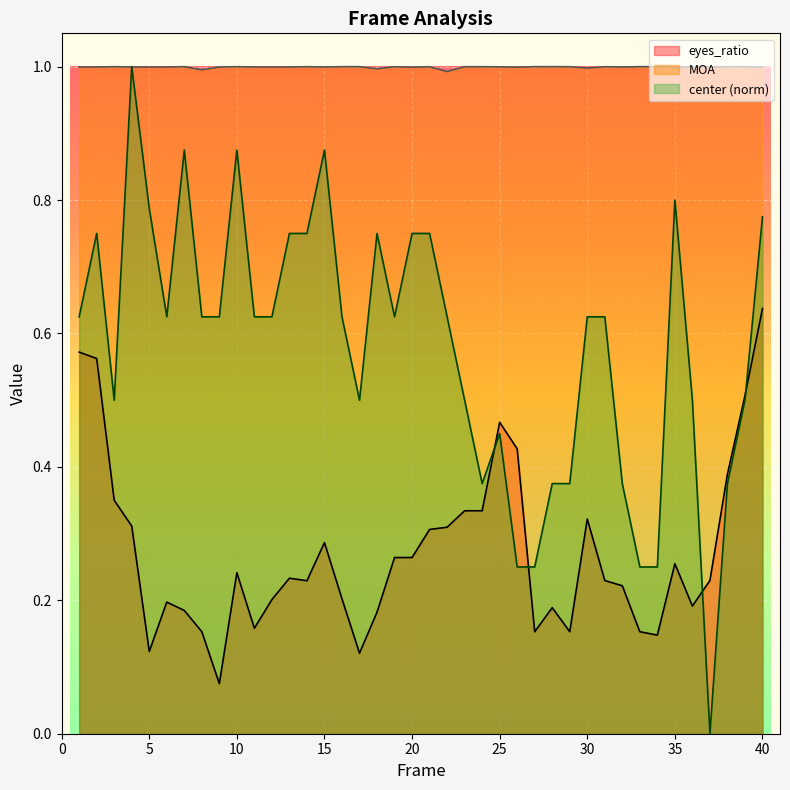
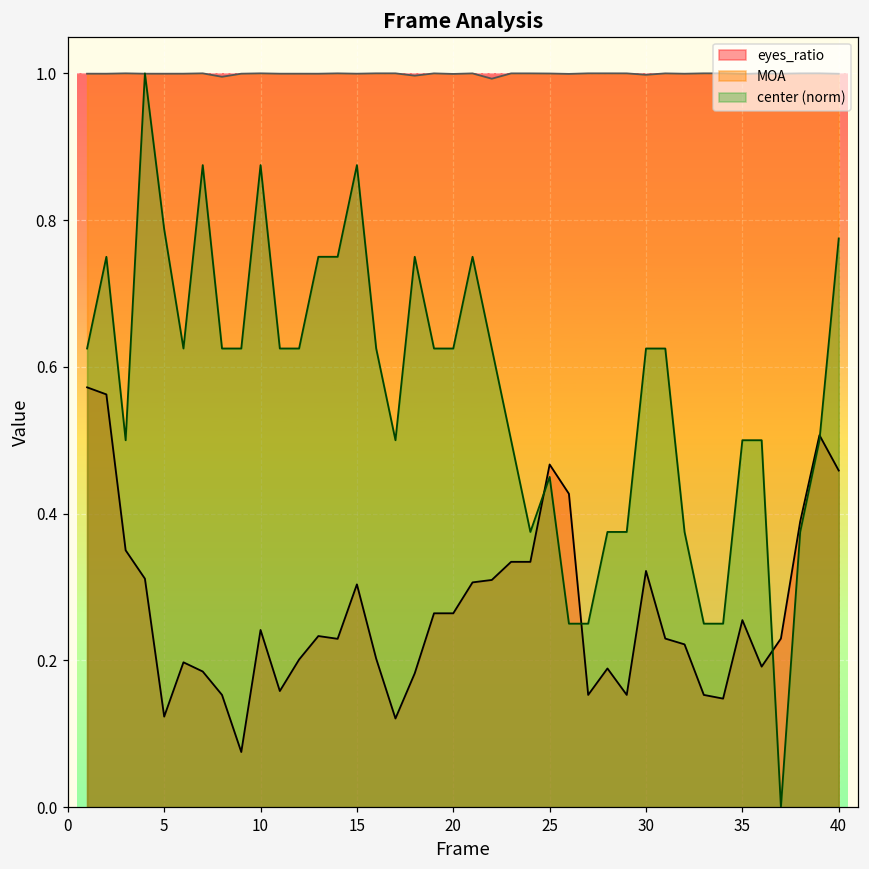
  {
    "eyes_ratio": {
      "5": 0.12,
      "10": 0.24,
-     "15": 0.29,
+     "15": 0.30,
      "20": 0.26,
      "25": 0.47,
      "30": 0.32,
      "35": 0.25,
-     "40": 0.64
+     "40": 0.46
    },
    "MOA": {
      "5": 1.00,
      "10": 1.00,
      "15": 1.00,
      "20": 1.00,
      "25": 1.00,
      "30": 1.00
    },
    "center (norm)": {
      "5": 0.79,
      "10": 0.88,
      "15": 0.88,
-     "20": 0.75,
+     "20": 0.63,
      "25": 0.45,
      "30": 0.63,
-     "35": 0.80,
+     "35": 0.50,
      "40": 0.78
    }
  }
